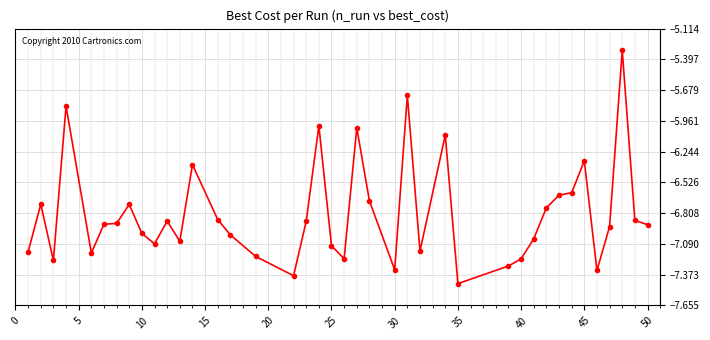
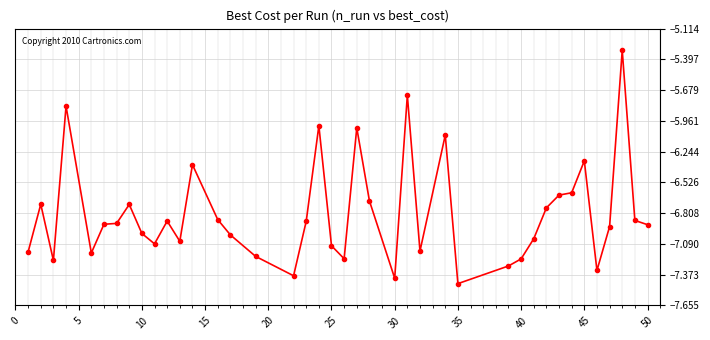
  {
    "10": -6.99,
    "25": -7.11,
-   "30": -7.33,
+   "30": -7.41,
    "35": -7.46,
    "40": -7.23,
    "45": -6.33,
    "50": -6.91
  }
